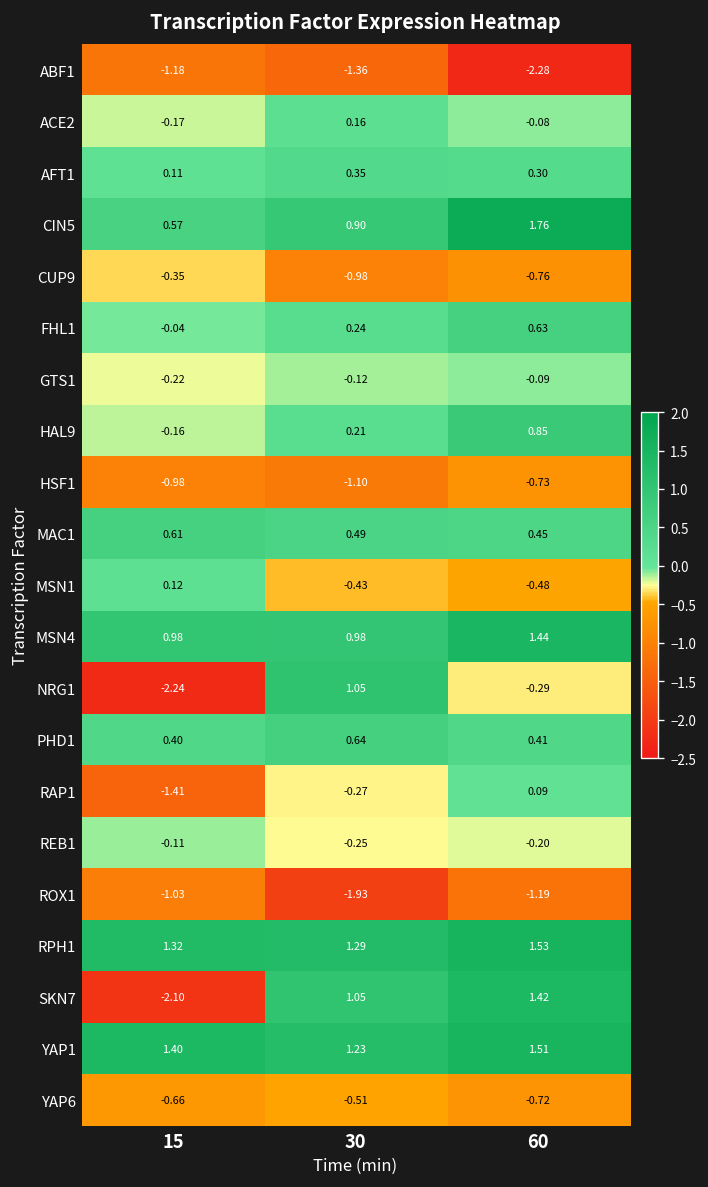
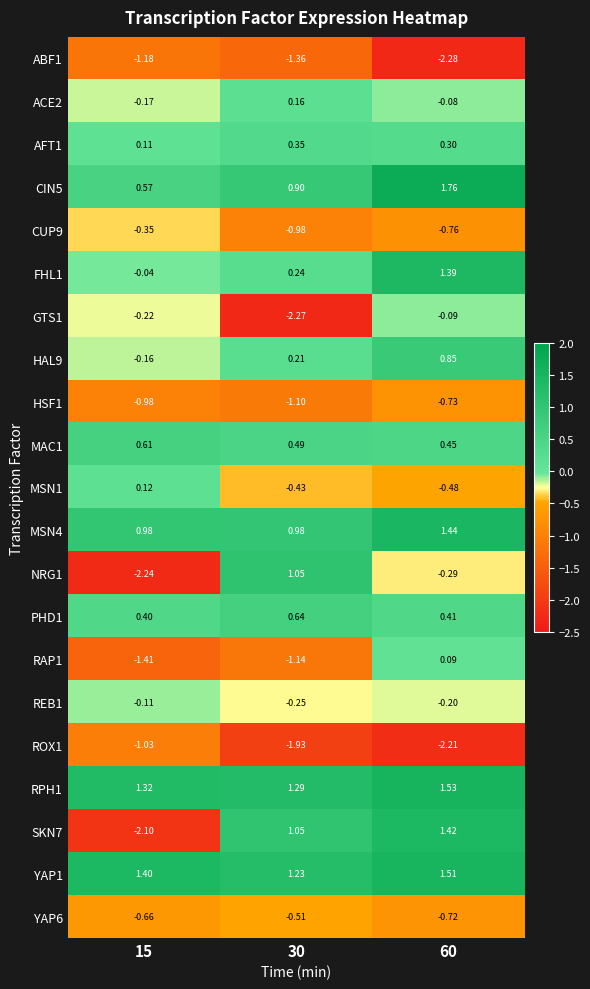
  {
    "ABF1": {
      "15": -1.18,
      "30": -1.36,
      "60": -2.28
    },
    "ACE2": {
      "15": -0.17,
      "30": 0.16,
      "60": -0.08
    },
    "AFT1": {
      "15": 0.11,
      "30": 0.35,
      "60": 0.30
    },
    "CIN5": {
      "15": 0.57,
      "30": 0.90,
      "60": 1.76
    },
    "CUP9": {
      "15": -0.35,
      "30": -0.98,
      "60": -0.76
    },
    "FHL1": {
      "15": -0.04,
      "30": 0.24,
-     "60": 0.63
+     "60": 1.39
    },
    "GTS1": {
      "15": -0.22,
-     "30": -0.12,
+     "30": -2.27,
      "60": -0.09
    },
    "HAL9": {
      "15": -0.16,
      "30": 0.21,
      "60": 0.85
    },
    "HSF1": {
      "15": -0.98,
      "30": -1.10,
      "60": -0.73
    },
    "MAC1": {
      "15": 0.61,
      "30": 0.49,
      "60": 0.45
    },
    "MSN1": {
      "15": 0.12,
      "30": -0.43,
      "60": -0.48
    },
    "MSN4": {
      "15": 0.98,
      "30": 0.98,
      "60": 1.44
    },
    "NRG1": {
      "15": -2.24,
      "30": 1.05,
      "60": -0.29
    },
    "PHD1": {
      "15": 0.40,
      "30": 0.64,
      "60": 0.41
    },
    "RAP1": {
      "15": -1.41,
-     "30": -0.27,
+     "30": -1.14,
      "60": 0.09
    },
    "REB1": {
      "15": -0.11,
      "30": -0.25,
      "60": -0.20
    },
    "ROX1": {
      "15": -1.03,
      "30": -1.93,
-     "60": -1.19
+     "60": -2.21
    },
    "RPH1": {
      "15": 1.32,
      "30": 1.29,
      "60": 1.53
    },
    "SKN7": {
      "15": -2.10,
      "30": 1.05,
      "60": 1.42
    },
    "YAP1": {
      "15": 1.40,
      "30": 1.23,
      "60": 1.51
    },
    "YAP6": {
      "15": -0.66,
      "30": -0.51,
      "60": -0.72
    }
  }
